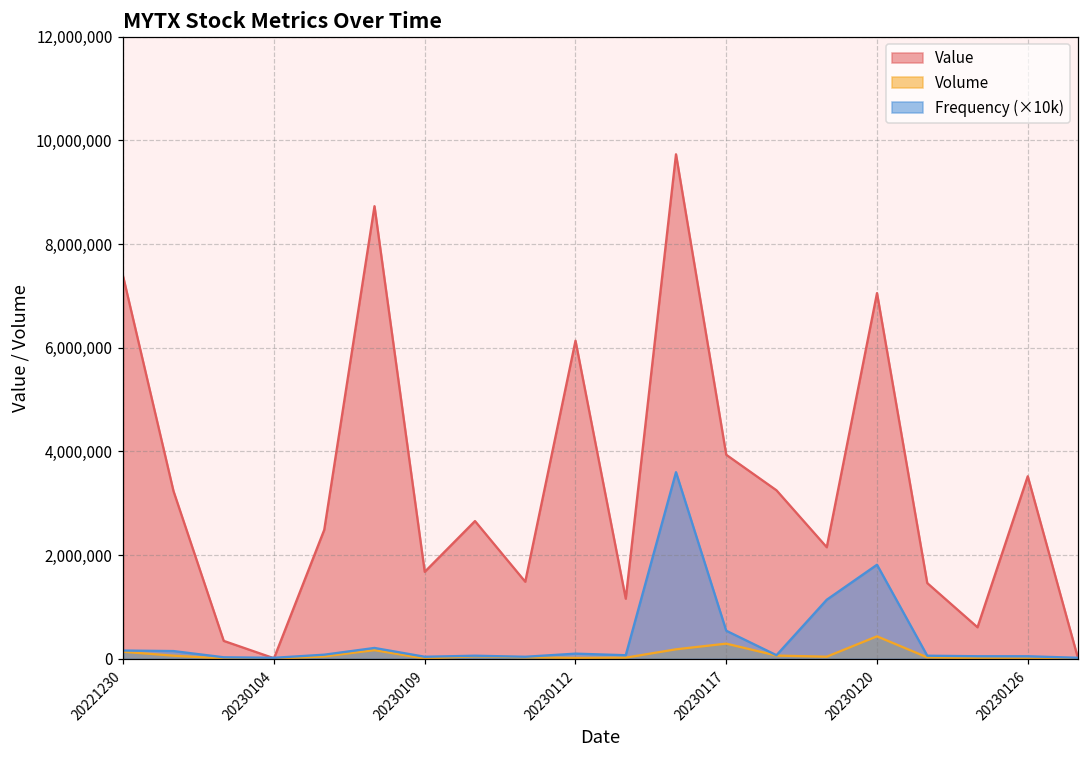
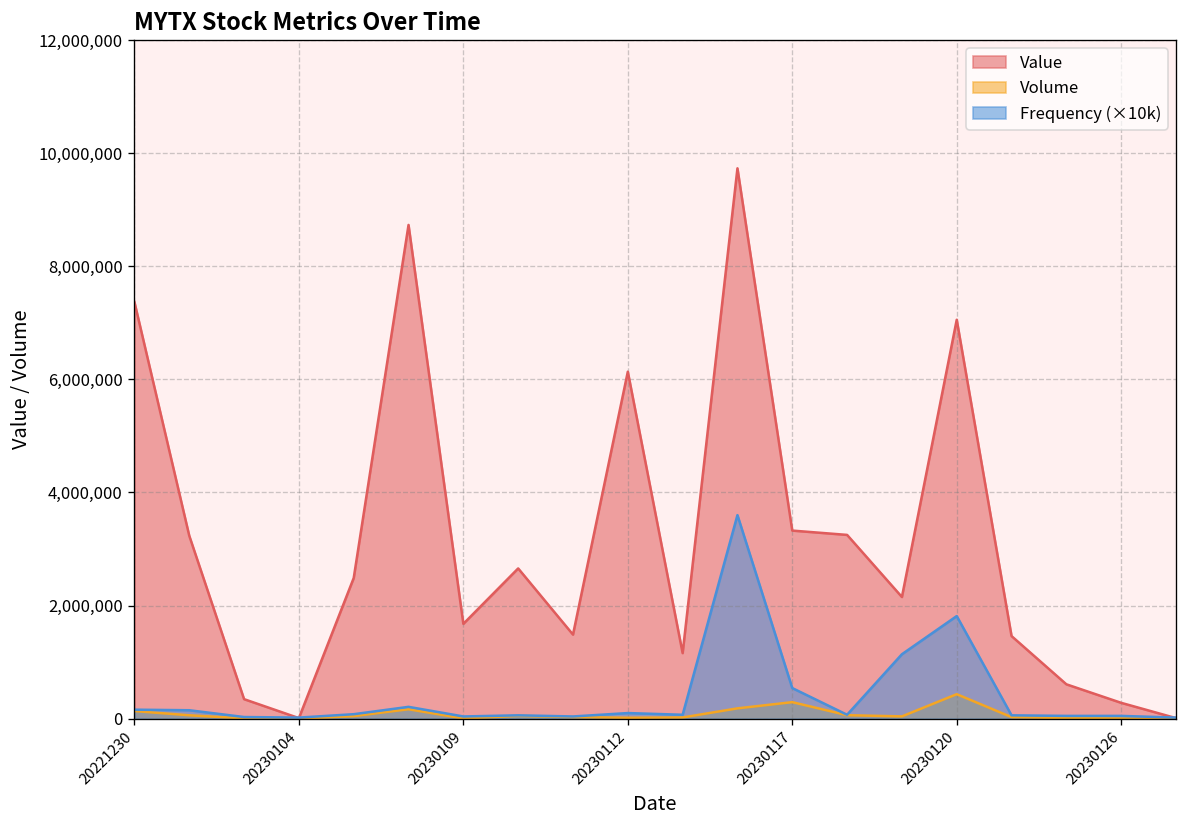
  {
    "Value": {
      "20221230": "7,400,000",
      "20230109": "1,700,000",
      "20230112": "6,100,000",
-     "20230117": "3,900,000",
+     "20230117": "3,300,000",
      "20230120": "7,100,000",
-     "20230126": "3,500,000"
+     "20230126": "300,000"
    },
    "Volume": {
      "20230112": "0",
      "20230117": "300,000",
      "20230120": "400,000"
    },
    "Frequency (×10k)": {
      "20230112": "100,000",
      "20230117": "500,000",
      "20230120": "1,800,000"
    }
  }
